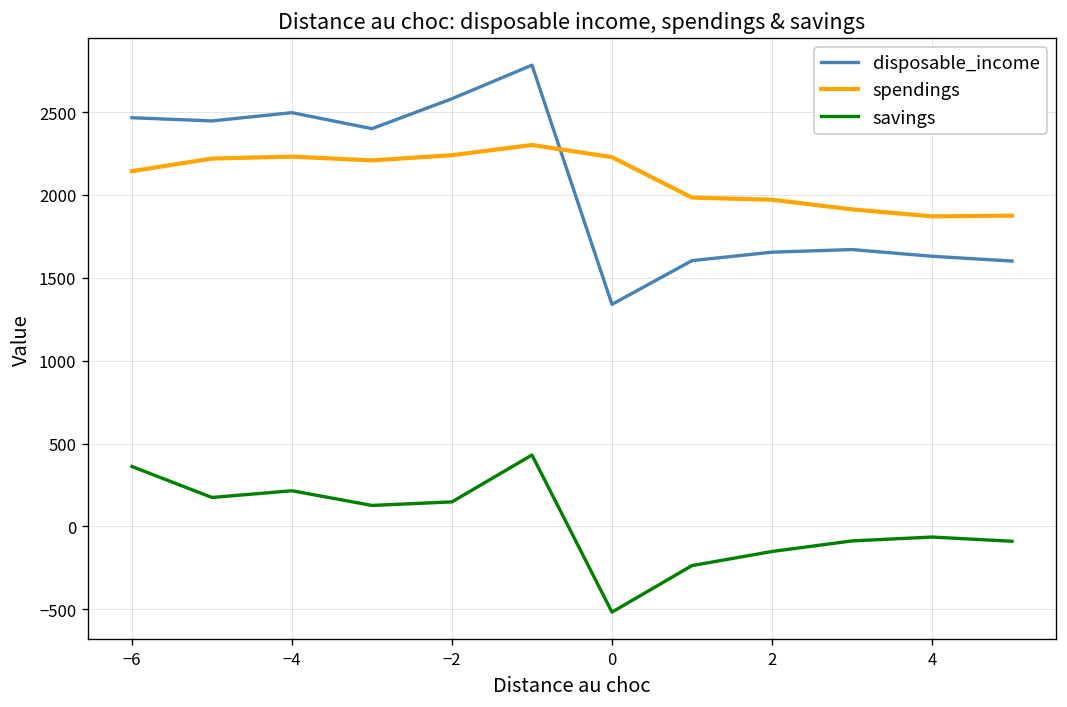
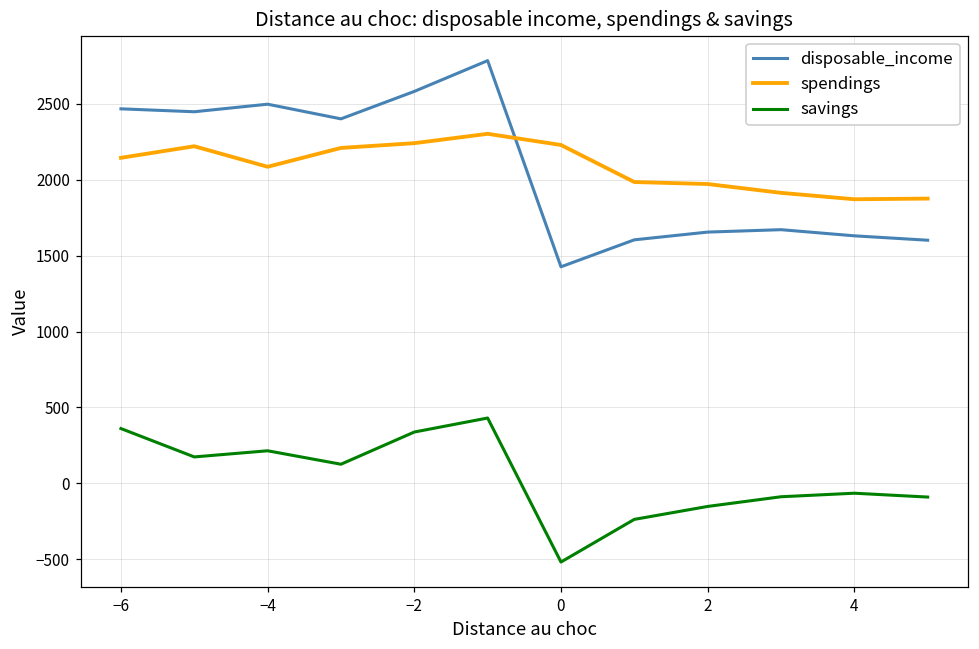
  {
    "disposable_income": {
      "−6": 2470,
      "−4": 2500,
      "−2": 2580,
-     "0": 1340,
+     "0": 1430,
      "2": 1650,
      "4": 1630
    },
    "spendings": {
      "−6": 2140,
-     "−4": 2230,
+     "−4": 2080,
      "−2": 2240,
      "0": 2230,
      "2": 1970,
      "4": 1870
    },
    "savings": {
      "−6": 360,
      "−4": 210,
-     "−2": 150,
+     "−2": 340,
      "0": -520,
      "2": -150,
      "4": -60
    }
  }
